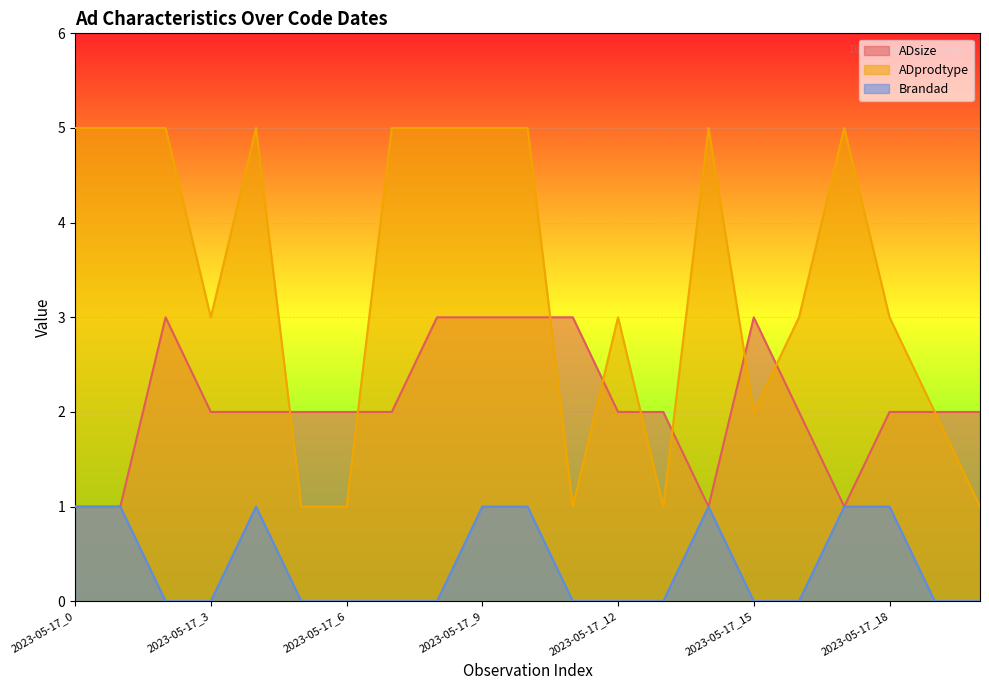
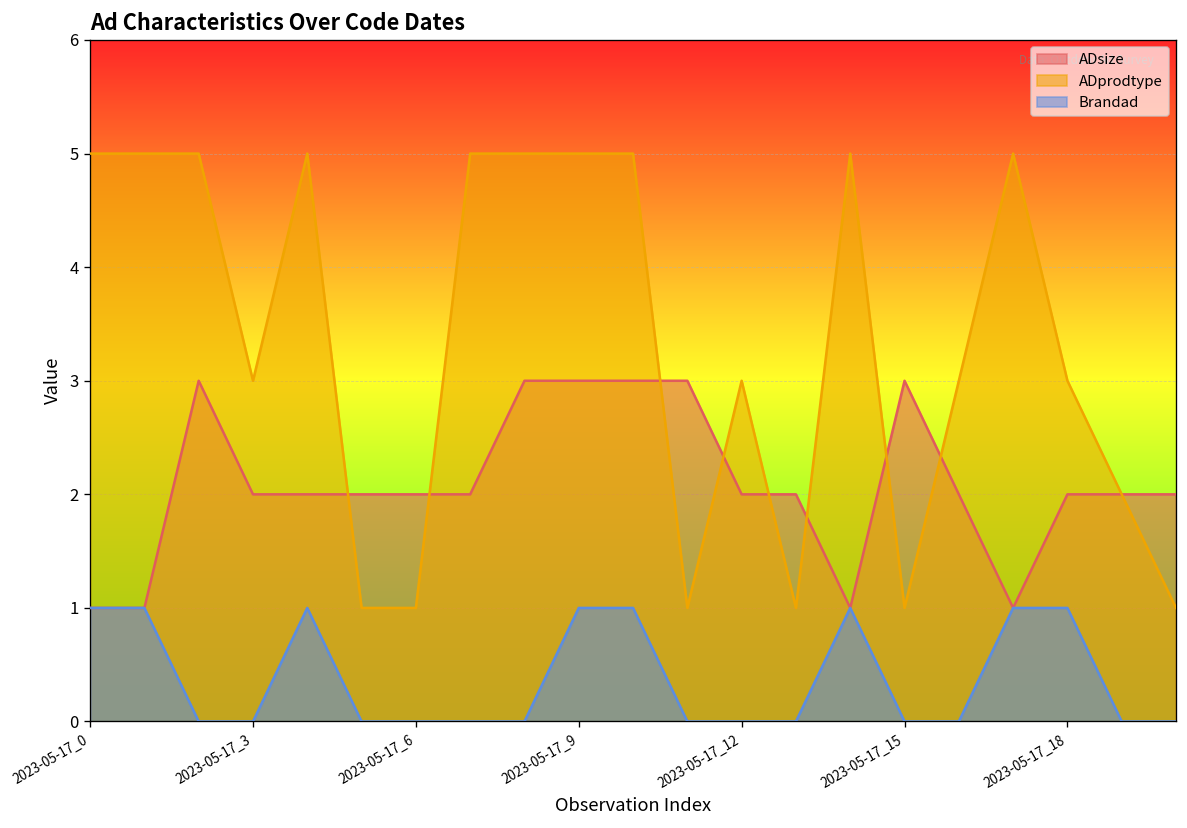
  {
    "ADsize": {
      "2023-05-17_3": 2,
      "2023-05-17_6": 2,
      "2023-05-17_9": 3,
      "2023-05-17_12": 2,
      "2023-05-17_15": 3,
      "2023-05-17_18": 2
    },
    "ADprodtype": {
      "2023-05-17_0": 5,
      "2023-05-17_3": 3,
      "2023-05-17_6": 1,
      "2023-05-17_9": 5,
      "2023-05-17_12": 3,
-     "2023-05-17_15": 2,
+     "2023-05-17_15": 1,
      "2023-05-17_18": 3
    },
    "Brandad": {
      "2023-05-17_3": 0,
      "2023-05-17_6": 0,
      "2023-05-17_9": 1,
      "2023-05-17_12": 0,
      "2023-05-17_15": 0,
      "2023-05-17_18": 1
    }
  }
